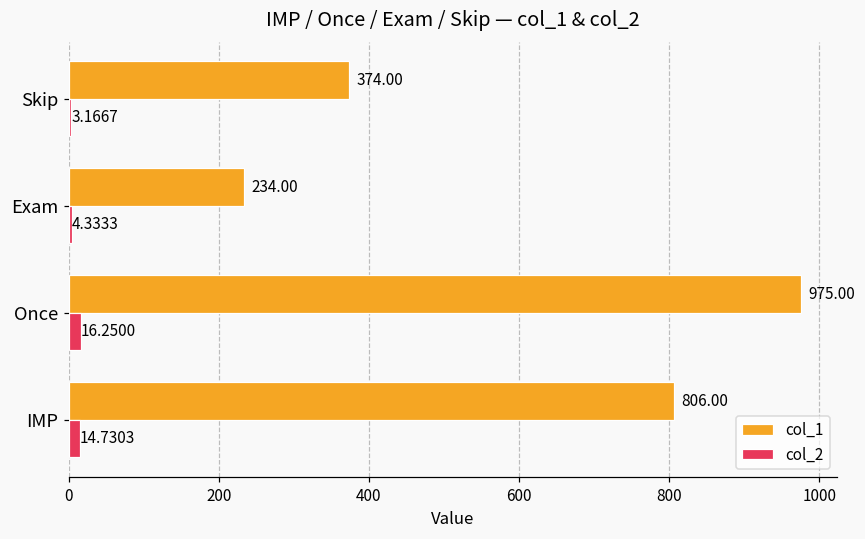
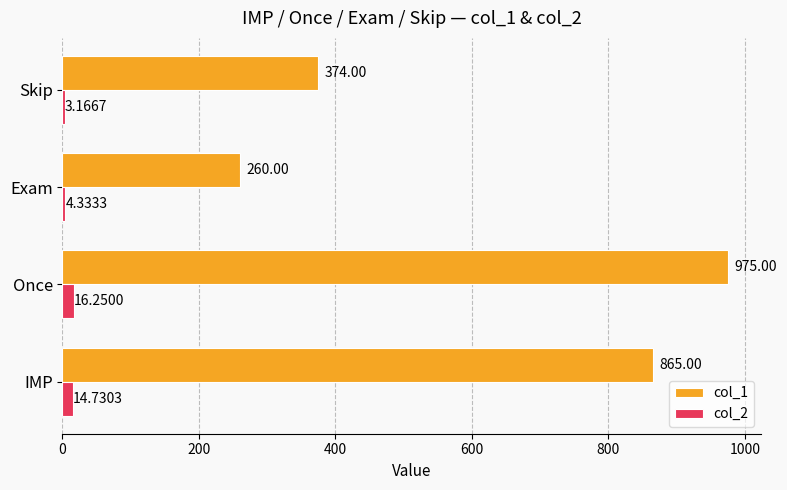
  {
    "col_1": {
      "Skip": 374.00,
-     "Exam": 234.00,
+     "Exam": 260.00,
      "Once": 975.00,
-     "IMP": 806.00
+     "IMP": 865.00
    },
    "col_2": {
      "Skip": 3.1667,
      "Exam": 4.3333,
      "Once": 16.2500,
      "IMP": 14.7303
    }
  }
